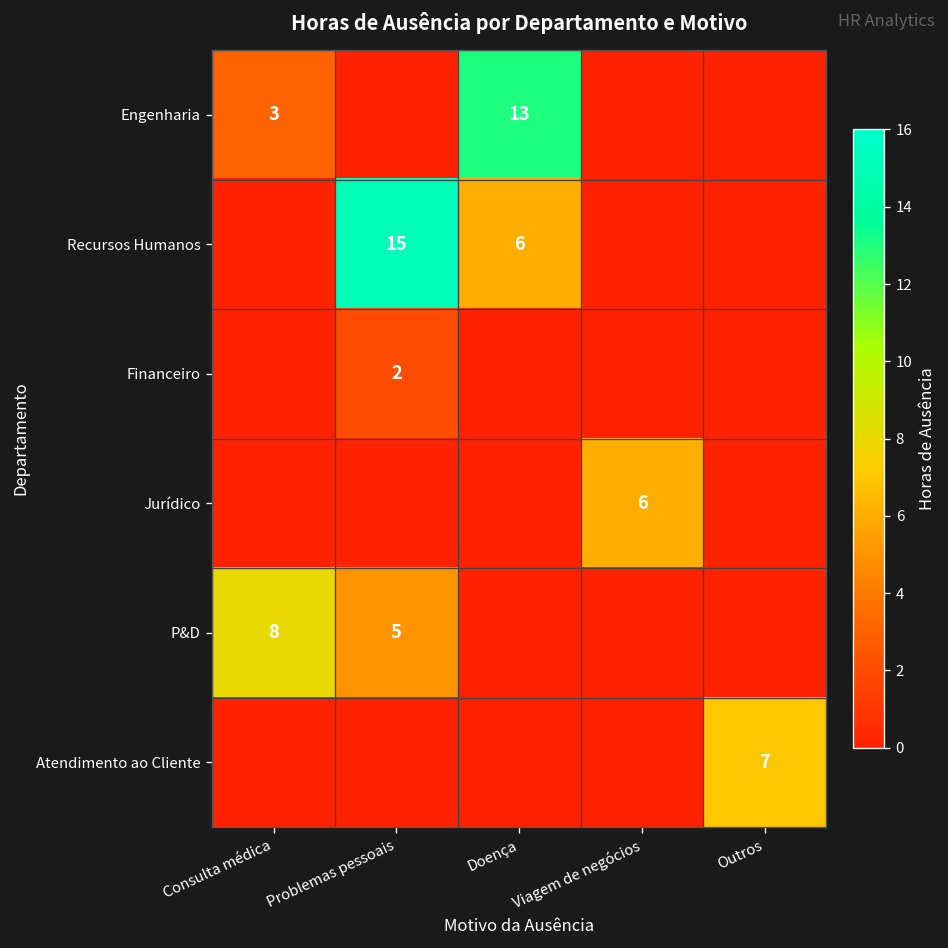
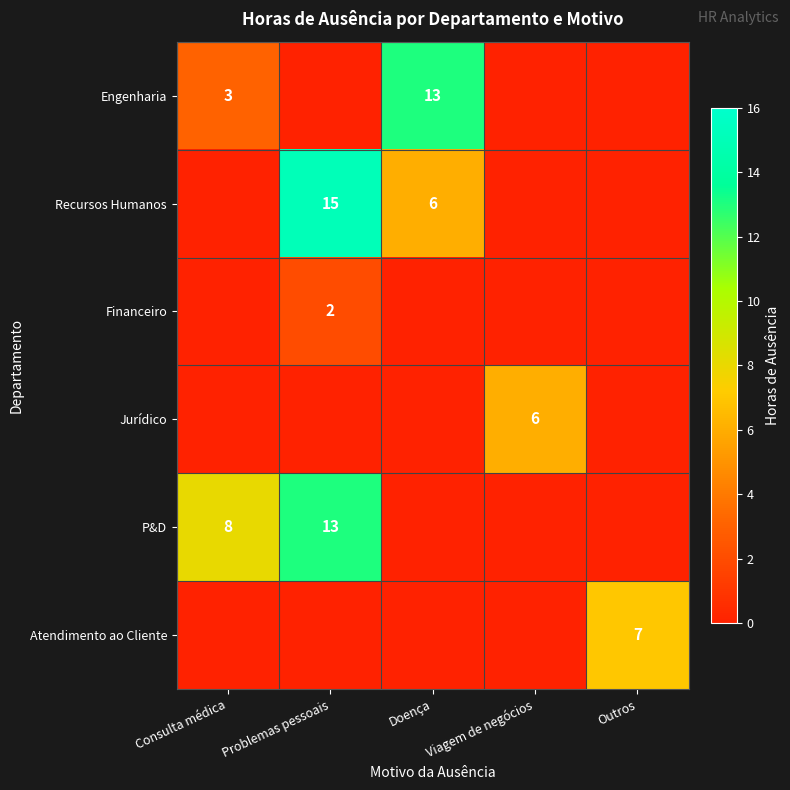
  {
    "Engenharia": {
      "Consulta médica": 3,
      "Doença": 13
    },
    "Recursos Humanos": {
      "Problemas pessoais": 15,
      "Doença": 6
    },
    "Financeiro": {
      "Problemas pessoais": 2
    },
    "Jurídico": {
      "Viagem de negócios": 6
    },
    "P&D": {
      "Consulta médica": 8,
-     "Problemas pessoais": 5
+     "Problemas pessoais": 13
    },
    "Atendimento ao Cliente": {
      "Outros": 7
    }
  }
